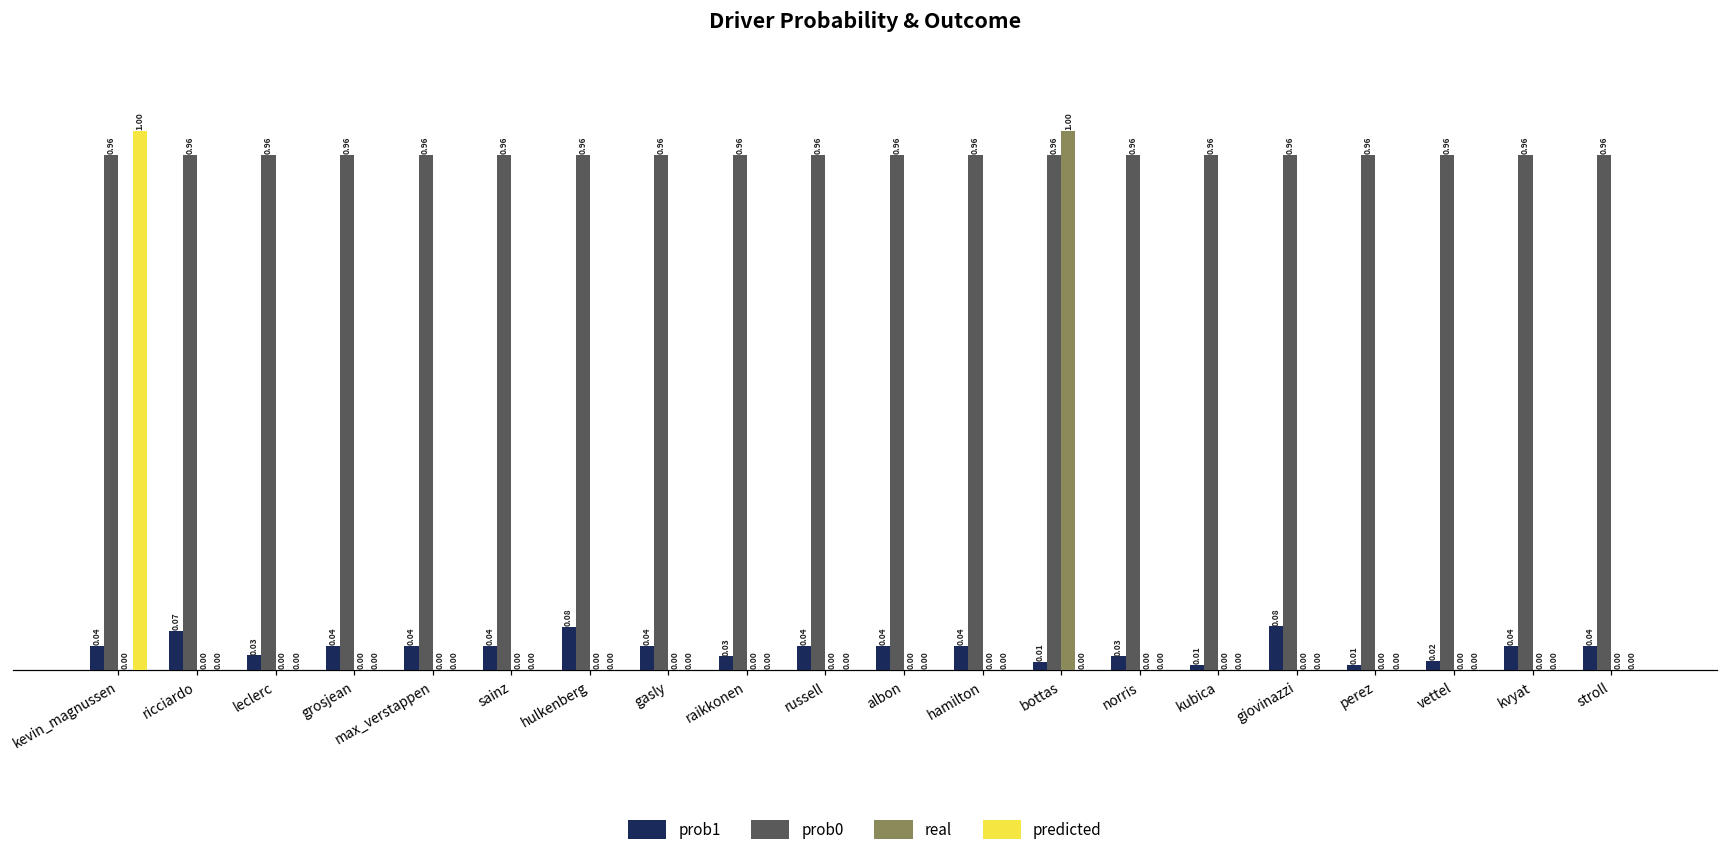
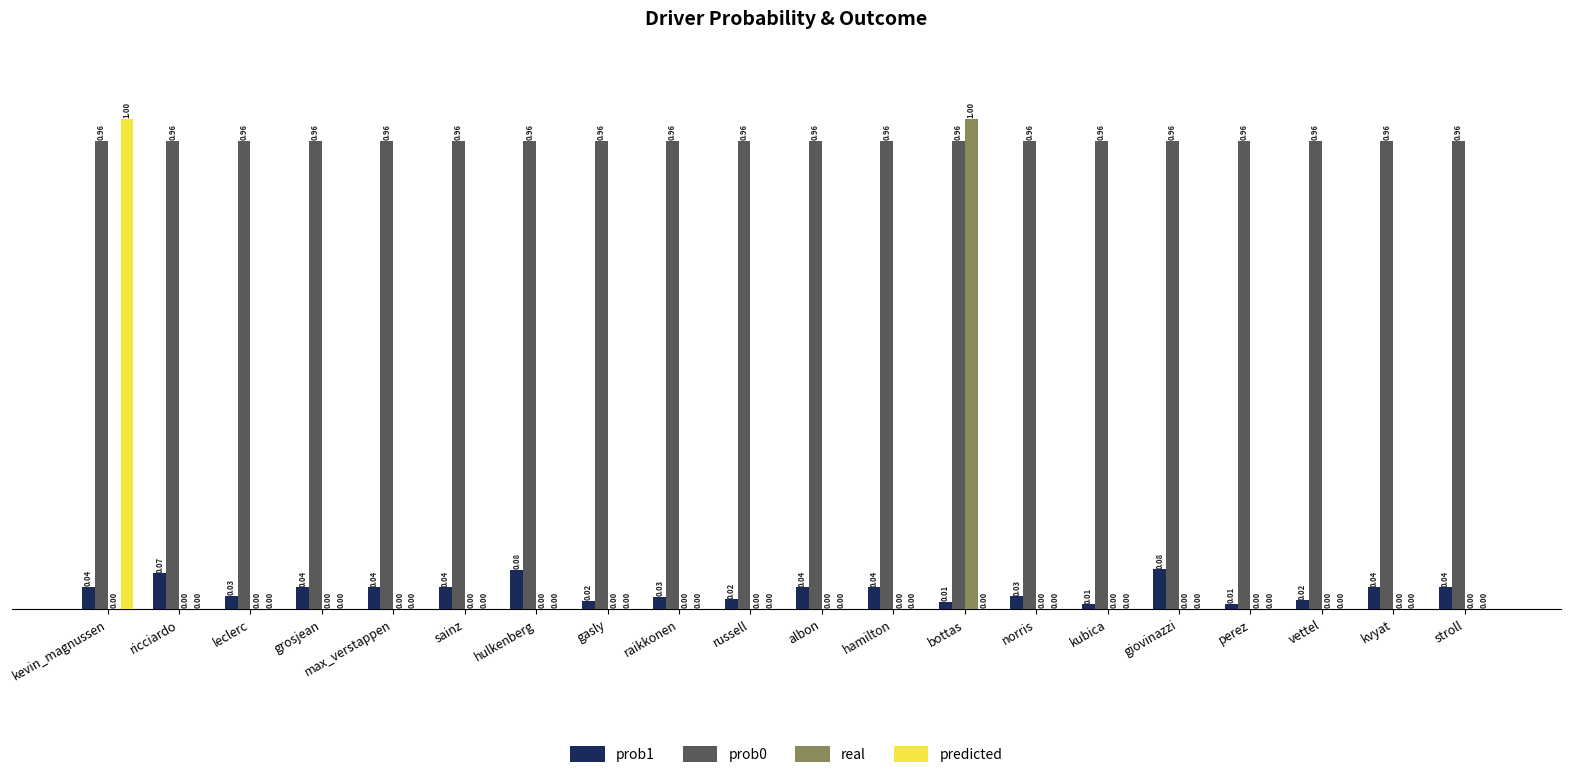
  {
    "prob1": {
      "kevin_magnussen": 0.04,
      "ricciardo": 0.07,
      "leclerc": 0.03,
      "grosjean": 0.04,
      "max_verstappen": 0.04,
      "sainz": 0.04,
      "hulkenberg": 0.08,
-     "gasly": 0.04,
+     "gasly": 0.02,
      "raikkonen": 0.03,
-     "russell": 0.04,
+     "russell": 0.02,
      "albon": 0.04,
      "hamilton": 0.04,
      "bottas": 0.01,
      "norris": 0.03,
      "kubica": 0.01,
      "giovinazzi": 0.08,
      "perez": 0.01,
      "vettel": 0.02,
      "kvyat": 0.04,
      "stroll": 0.04
    },
    "prob0": {
      "kevin_magnussen": 0.96,
      "ricciardo": 0.96,
      "leclerc": 0.96,
      "grosjean": 0.96,
      "max_verstappen": 0.96,
      "sainz": 0.96,
      "hulkenberg": 0.96,
      "gasly": 0.96,
      "raikkonen": 0.96,
      "russell": 0.96,
      "albon": 0.96,
      "hamilton": 0.96,
      "bottas": 0.96,
      "norris": 0.96,
      "kubica": 0.96,
      "giovinazzi": 0.96,
      "perez": 0.96,
      "vettel": 0.96,
      "kvyat": 0.96,
      "stroll": 0.96
    },
    "real": {
      "kevin_magnussen": 0.00,
      "ricciardo": 0.00,
      "leclerc": 0.00,
      "grosjean": 0.00,
      "max_verstappen": 0.00,
      "sainz": 0.00,
      "hulkenberg": 0.00,
      "gasly": 0.00,
      "raikkonen": 0.00,
      "russell": 0.00,
      "albon": 0.00,
      "hamilton": 0.00,
      "bottas": 1.00,
      "norris": 0.00,
      "kubica": 0.00,
      "giovinazzi": 0.00,
      "perez": 0.00,
      "vettel": 0.00,
      "kvyat": 0.00,
      "stroll": 0.00
    },
    "predicted": {
      "kevin_magnussen": 1.00,
      "ricciardo": 0.00,
      "leclerc": 0.00,
      "grosjean": 0.00,
      "max_verstappen": 0.00,
      "sainz": 0.00,
      "hulkenberg": 0.00,
      "gasly": 0.00,
      "raikkonen": 0.00,
      "russell": 0.00,
      "albon": 0.00,
      "hamilton": 0.00,
      "bottas": 0.00,
      "norris": 0.00,
      "kubica": 0.00,
      "giovinazzi": 0.00,
      "perez": 0.00,
      "vettel": 0.00,
      "kvyat": 0.00,
      "stroll": 0.00
    }
  }
